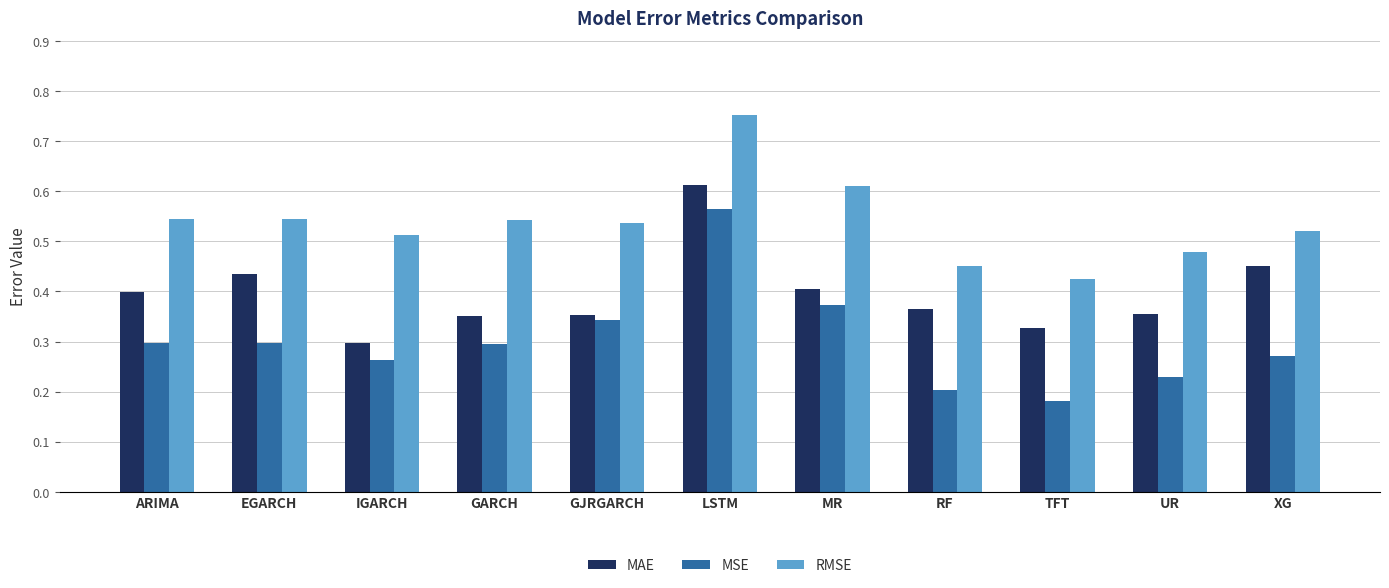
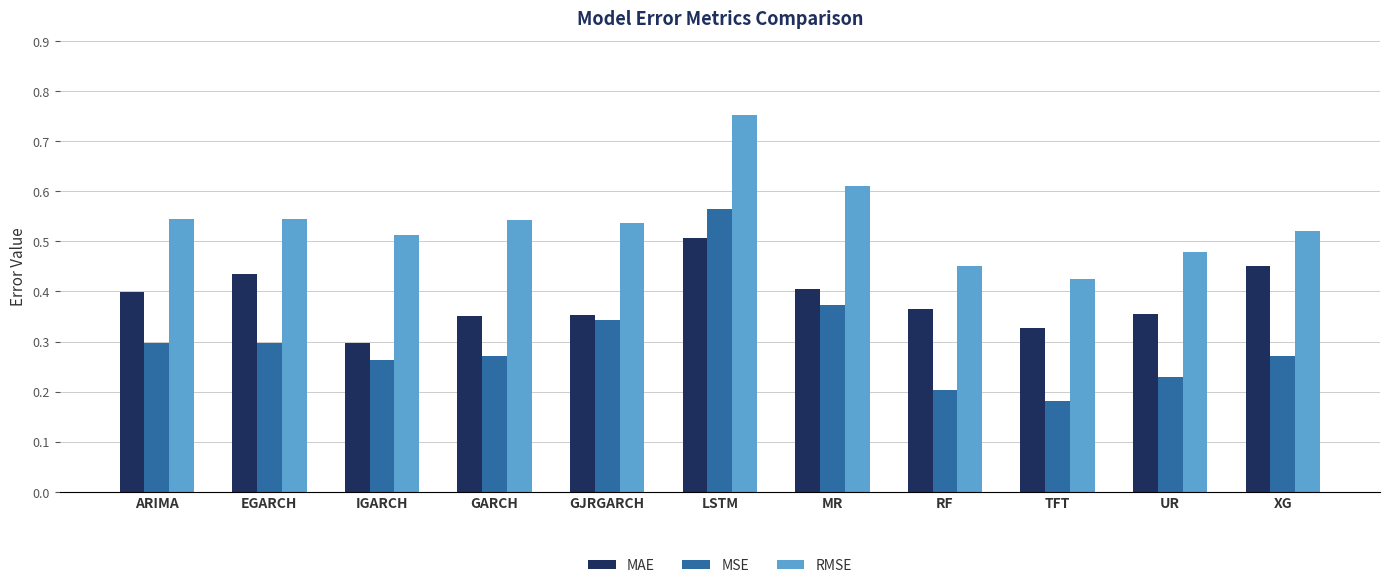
  {
    "MAE": {
      "ARIMA": 0.40,
      "EGARCH": 0.44,
      "IGARCH": 0.30,
      "GARCH": 0.35,
      "GJRGARCH": 0.35,
-     "LSTM": 0.61,
+     "LSTM": 0.51,
      "MR": 0.41,
      "RF": 0.36,
      "TFT": 0.33,
      "UR": 0.36,
      "XG": 0.45
    },
    "MSE": {
      "ARIMA": 0.30,
      "EGARCH": 0.30,
      "IGARCH": 0.26,
-     "GARCH": 0.29,
+     "GARCH": 0.27,
      "GJRGARCH": 0.34,
      "LSTM": 0.57,
      "MR": 0.37,
      "RF": 0.20,
      "TFT": 0.18,
      "UR": 0.23,
      "XG": 0.27
    },
    "RMSE": {
      "ARIMA": 0.54,
      "EGARCH": 0.54,
      "IGARCH": 0.51,
      "GARCH": 0.54,
      "GJRGARCH": 0.54,
      "LSTM": 0.75,
      "MR": 0.61,
      "RF": 0.45,
      "TFT": 0.43,
      "UR": 0.48,
      "XG": 0.52
    }
  }
